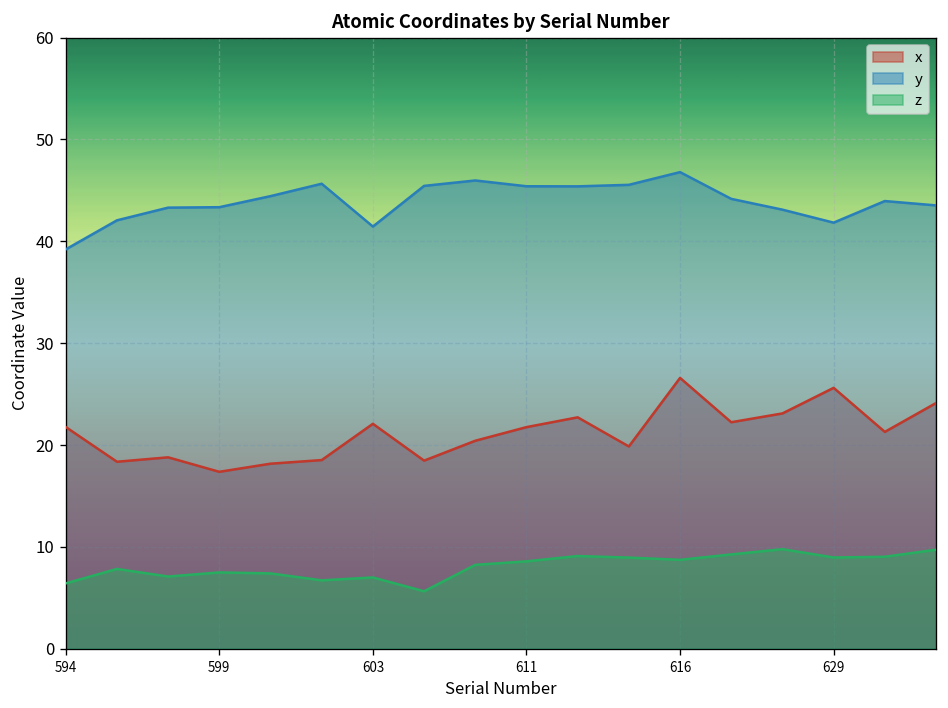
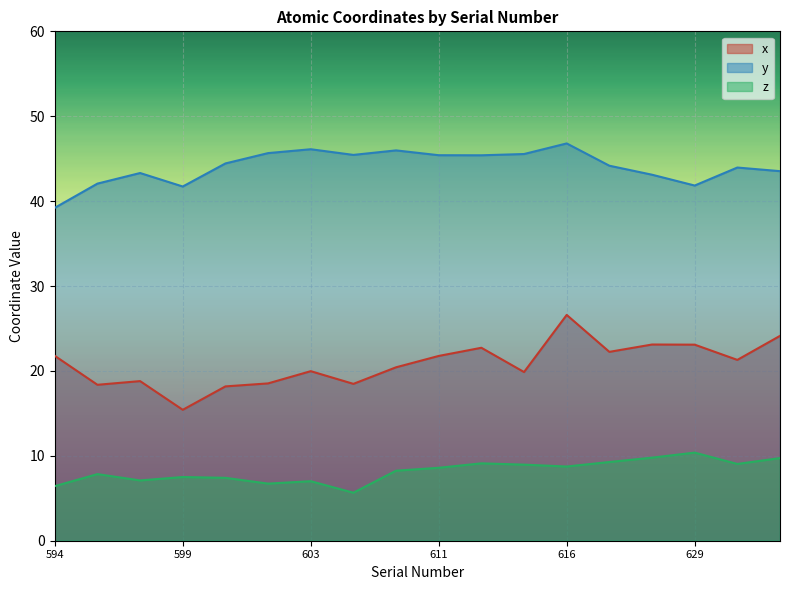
  {
    "x": {
      "594": 22,
-     "599": 17,
-     "603": 22,
+     "599": 15,
+     "603": 20,
      "611": 22,
      "616": 27,
-     "629": 26
+     "629": 23
    },
    "y": {
      "594": 39,
-     "599": 43,
-     "603": 41,
+     "599": 42,
+     "603": 46,
      "611": 45,
      "616": 47,
      "629": 42
    },
    "z": {
      "594": 6,
      "599": 8,
      "603": 7,
      "611": 9,
      "616": 9,
-     "629": 9
+     "629": 10
    }
  }
